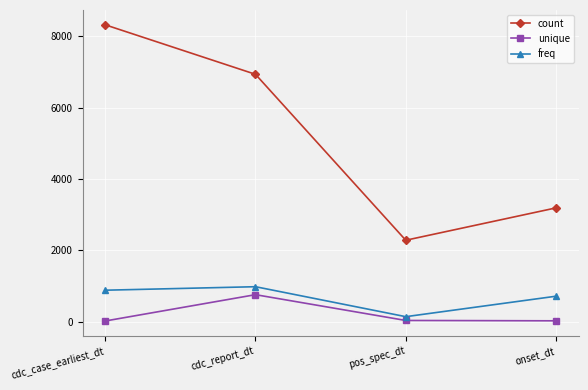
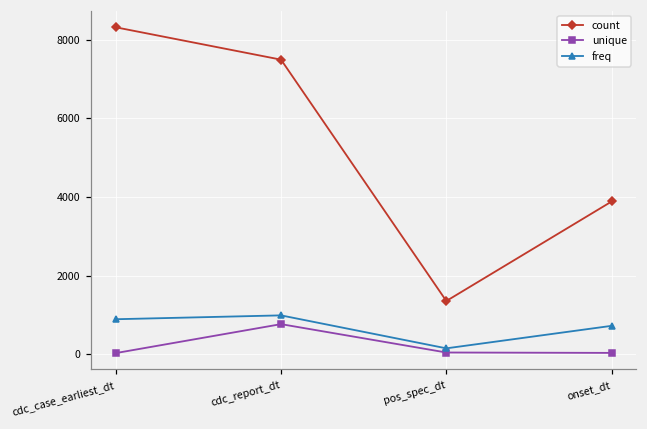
  {
    "count": {
      "cdc_case_earliest_dt": 8300,
-     "cdc_report_dt": 6900,
-     "pos_spec_dt": 2300,
-     "onset_dt": 3200
+     "cdc_report_dt": 7500,
+     "pos_spec_dt": 1400,
+     "onset_dt": 3900
    },
    "unique": {
      "cdc_case_earliest_dt": 0,
      "cdc_report_dt": 800,
      "pos_spec_dt": 0,
      "onset_dt": 0
    },
    "freq": {
      "cdc_case_earliest_dt": 900,
      "cdc_report_dt": 1000,
      "pos_spec_dt": 100,
      "onset_dt": 700
    }
  }
